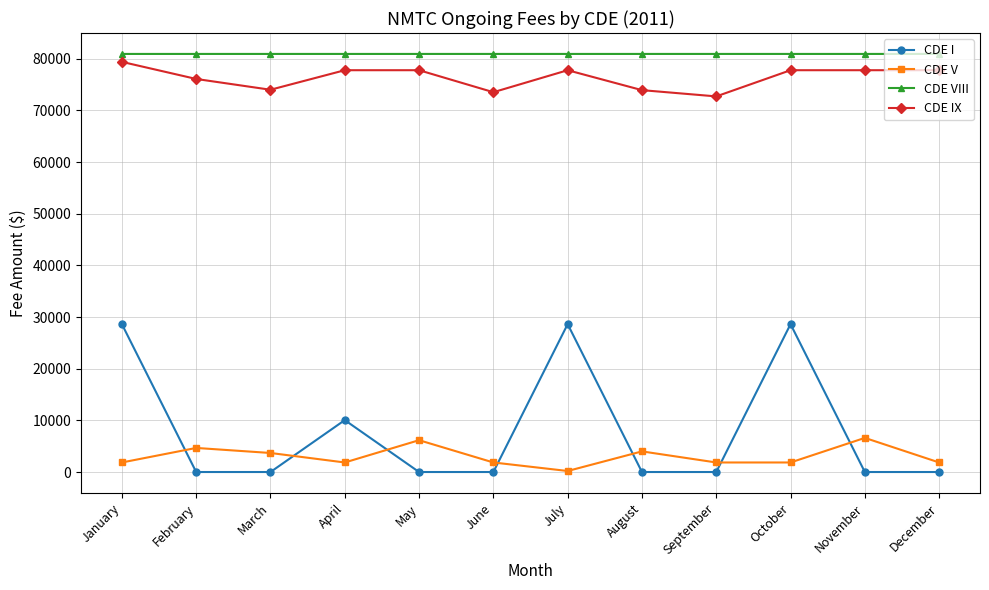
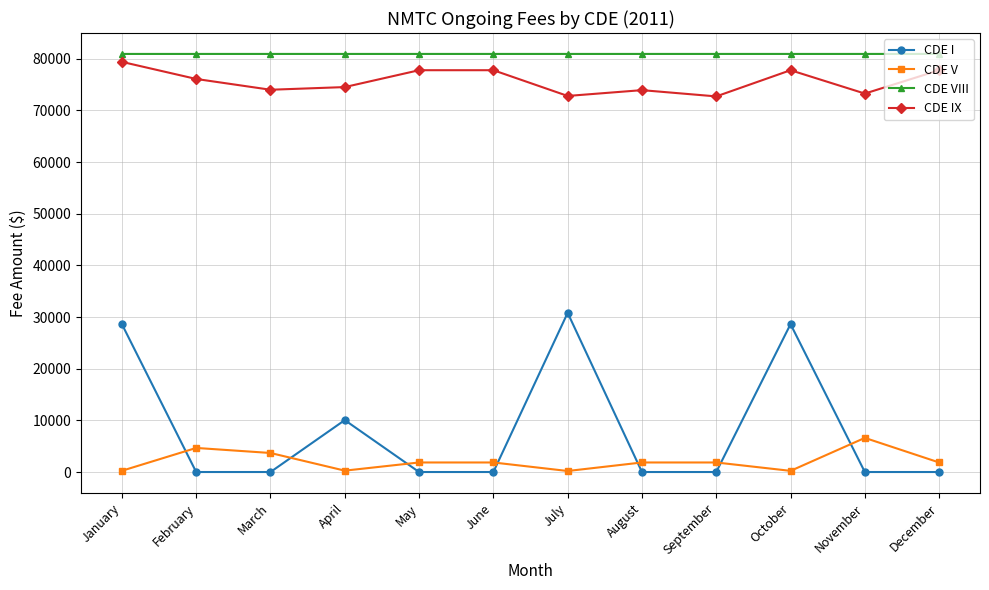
  {
    "CDE I": {
      "January": 29000,
      "February": 0,
      "March": 0,
      "April": 10000,
      "May": 0,
      "June": 0,
-     "July": 29000,
+     "July": 31000,
      "August": 0,
      "September": 0,
      "October": 29000,
      "November": 0,
      "December": 0
    },
    "CDE V": {
-     "January": 2000,
+     "January": 0,
      "February": 5000,
      "March": 4000,
-     "April": 2000,
-     "May": 6000,
+     "April": 0,
+     "May": 2000,
      "June": 2000,
      "July": 0,
-     "August": 4000,
+     "August": 2000,
      "September": 2000,
-     "October": 2000,
+     "October": 0,
      "November": 7000,
      "December": 2000
    },
    "CDE VIII": {
      "January": 81000,
      "February": 81000,
      "March": 81000,
      "April": 81000,
      "May": 81000,
      "June": 81000,
      "July": 81000,
      "August": 81000,
      "September": 81000,
      "October": 81000,
      "November": 81000
    },
    "CDE IX": {
      "January": 79000,
      "February": 76000,
      "March": 74000,
-     "April": 78000,
+     "April": 75000,
      "May": 78000,
-     "June": 74000,
-     "July": 78000,
+     "June": 78000,
+     "July": 73000,
      "August": 74000,
      "September": 73000,
      "October": 78000,
-     "November": 78000
+     "November": 73000
    }
  }
